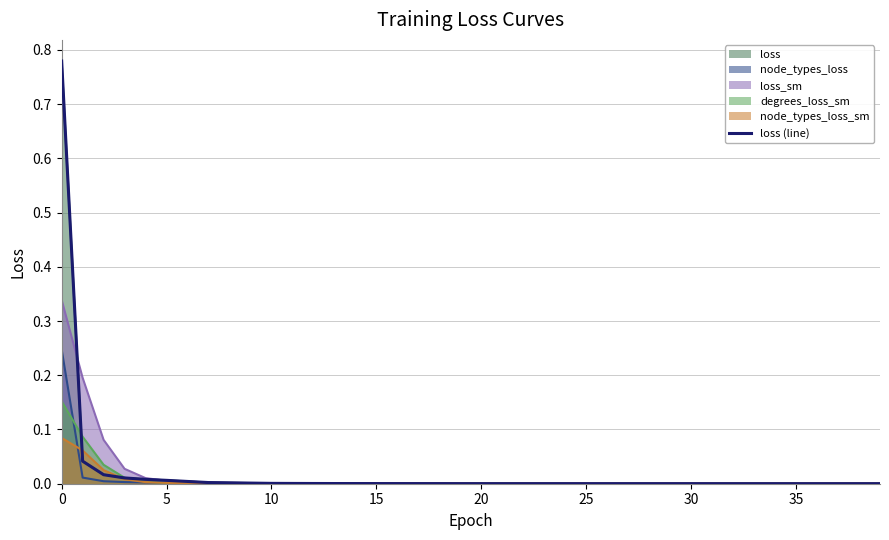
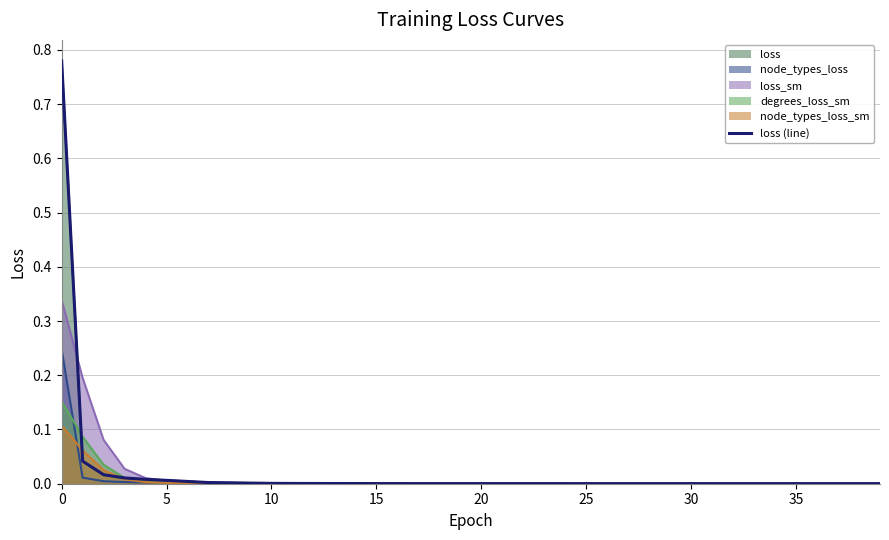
  {
    "node_types_loss": {
      "0": 0.25
    },
    "loss_sm": {
      "0": 0.34
    },
    "node_types_loss_sm": {
-     "0": 0.08
+     "0": 0.11
    }
  }
